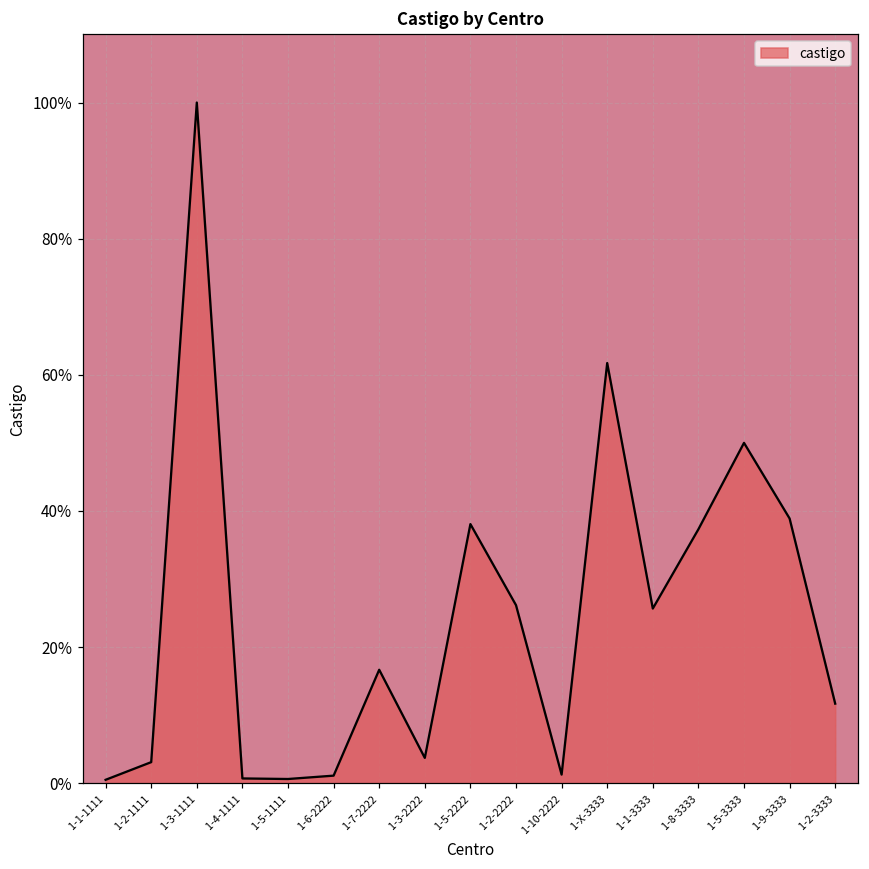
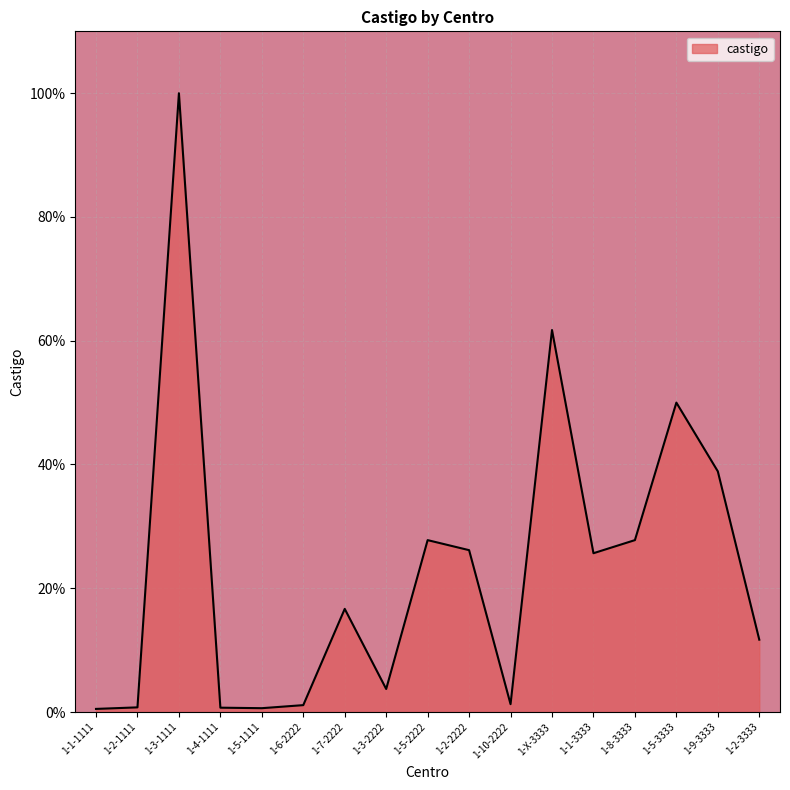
  {
    "1-1-1111": "1%",
-   "1-2-1111": "3%",
+   "1-2-1111": "1%",
    "1-3-1111": "100%",
    "1-4-1111": "1%",
    "1-5-1111": "1%",
    "1-6-2222": "1%",
    "1-7-2222": "17%",
    "1-3-2222": "4%",
-   "1-5-2222": "38%",
+   "1-5-2222": "28%",
    "1-2-2222": "26%",
    "1-10-2222": "1%",
    "1-X-3333": "62%",
    "1-1-3333": "26%",
-   "1-8-3333": "37%",
+   "1-8-3333": "28%",
    "1-5-3333": "50%",
    "1-9-3333": "39%",
    "1-2-3333": "12%"
  }
